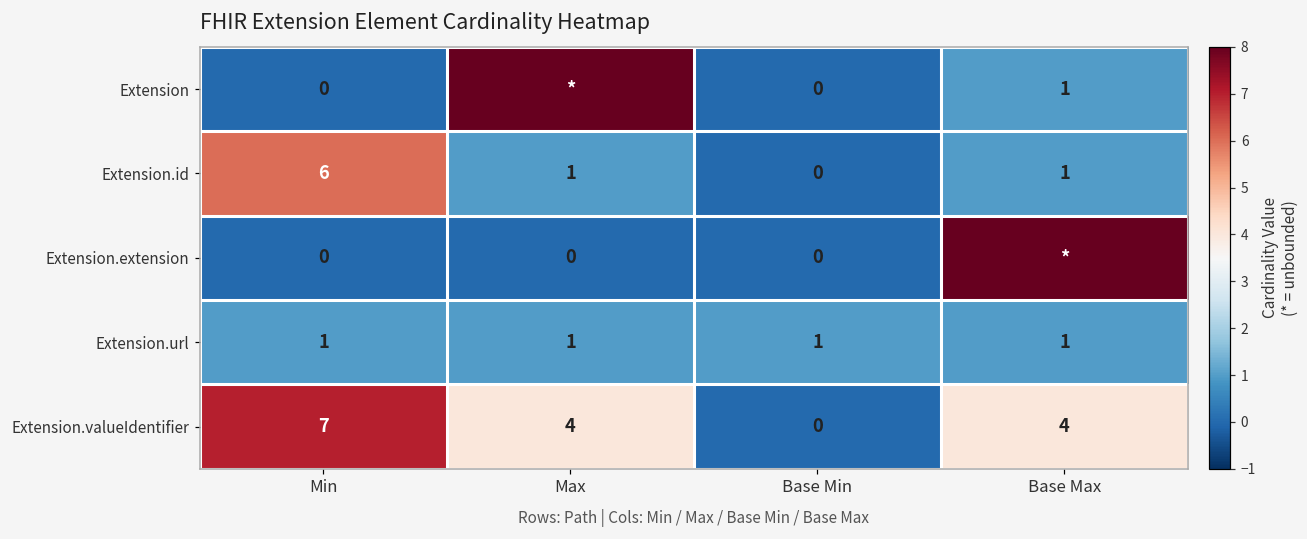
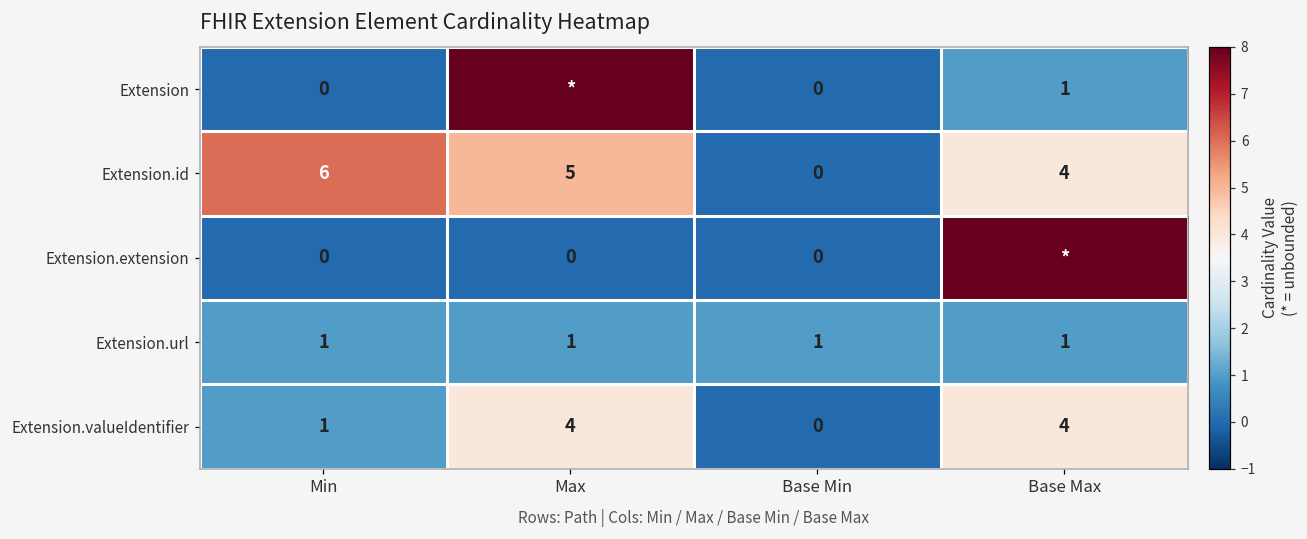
  {
    "Extension": {
      "Min": 0,
      "Base Min": 0,
      "Base Max": 1
    },
    "Extension.id": {
      "Min": 6,
-     "Max": 1,
+     "Max": 5,
      "Base Min": 0,
-     "Base Max": 1
+     "Base Max": 4
    },
    "Extension.extension": {
      "Min": 0,
      "Max": 0,
      "Base Min": 0
    },
    "Extension.url": {
      "Min": 1,
      "Max": 1,
      "Base Min": 1,
      "Base Max": 1
    },
    "Extension.valueIdentifier": {
-     "Min": 7,
+     "Min": 1,
      "Max": 4,
      "Base Min": 0,
      "Base Max": 4
    }
  }
